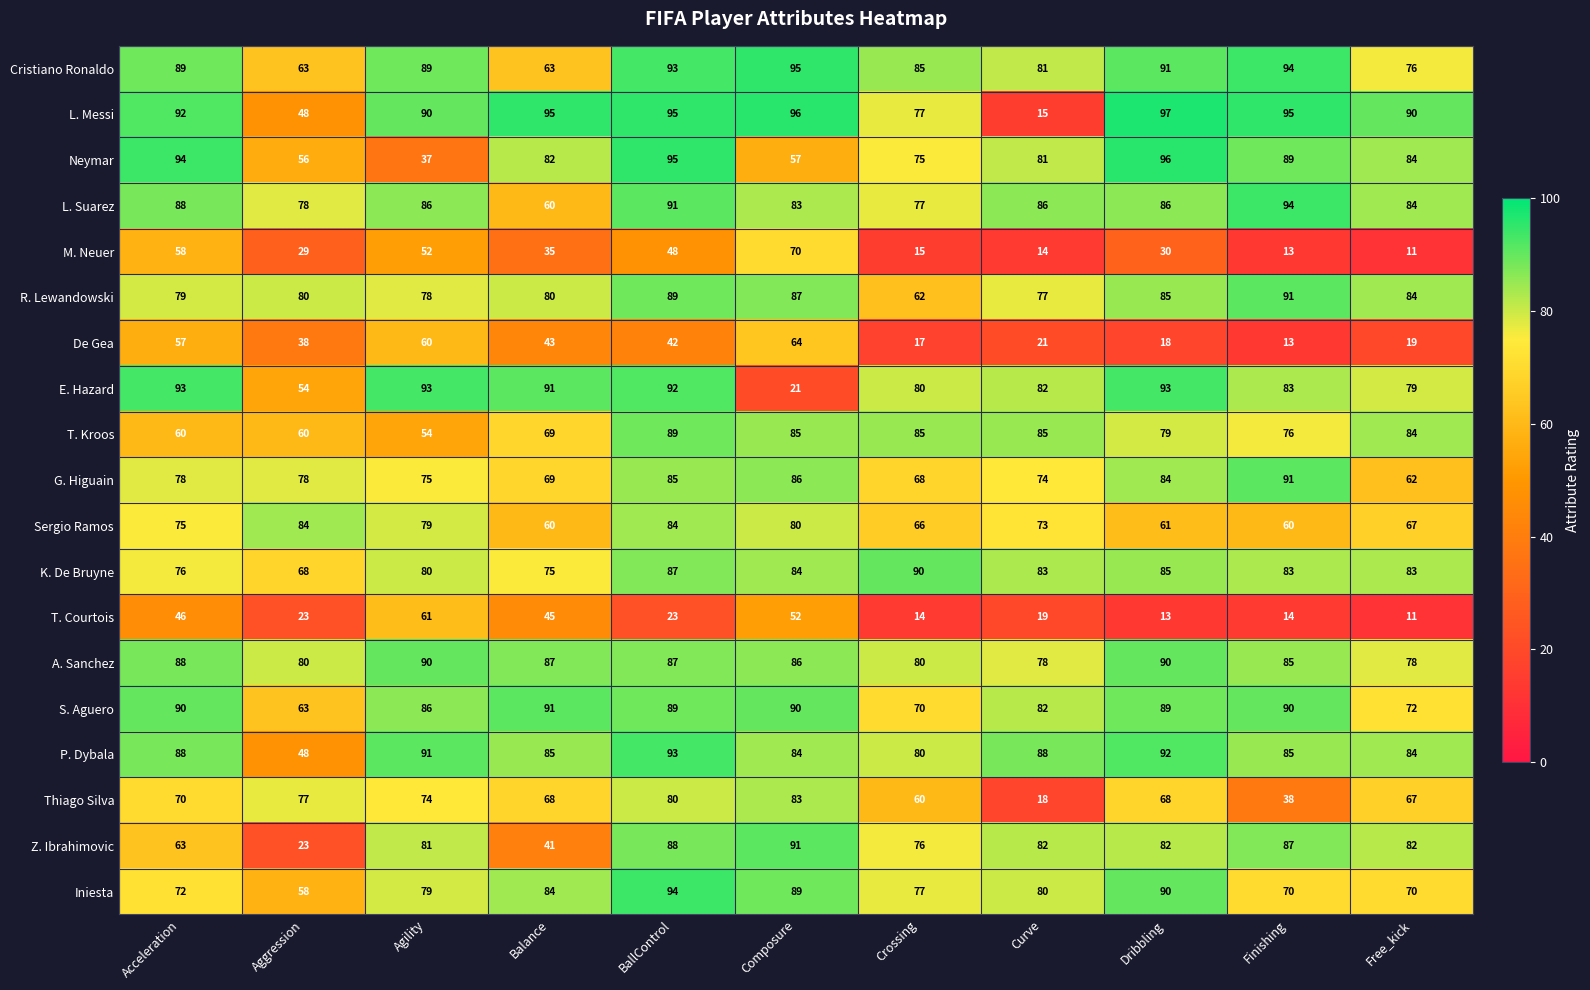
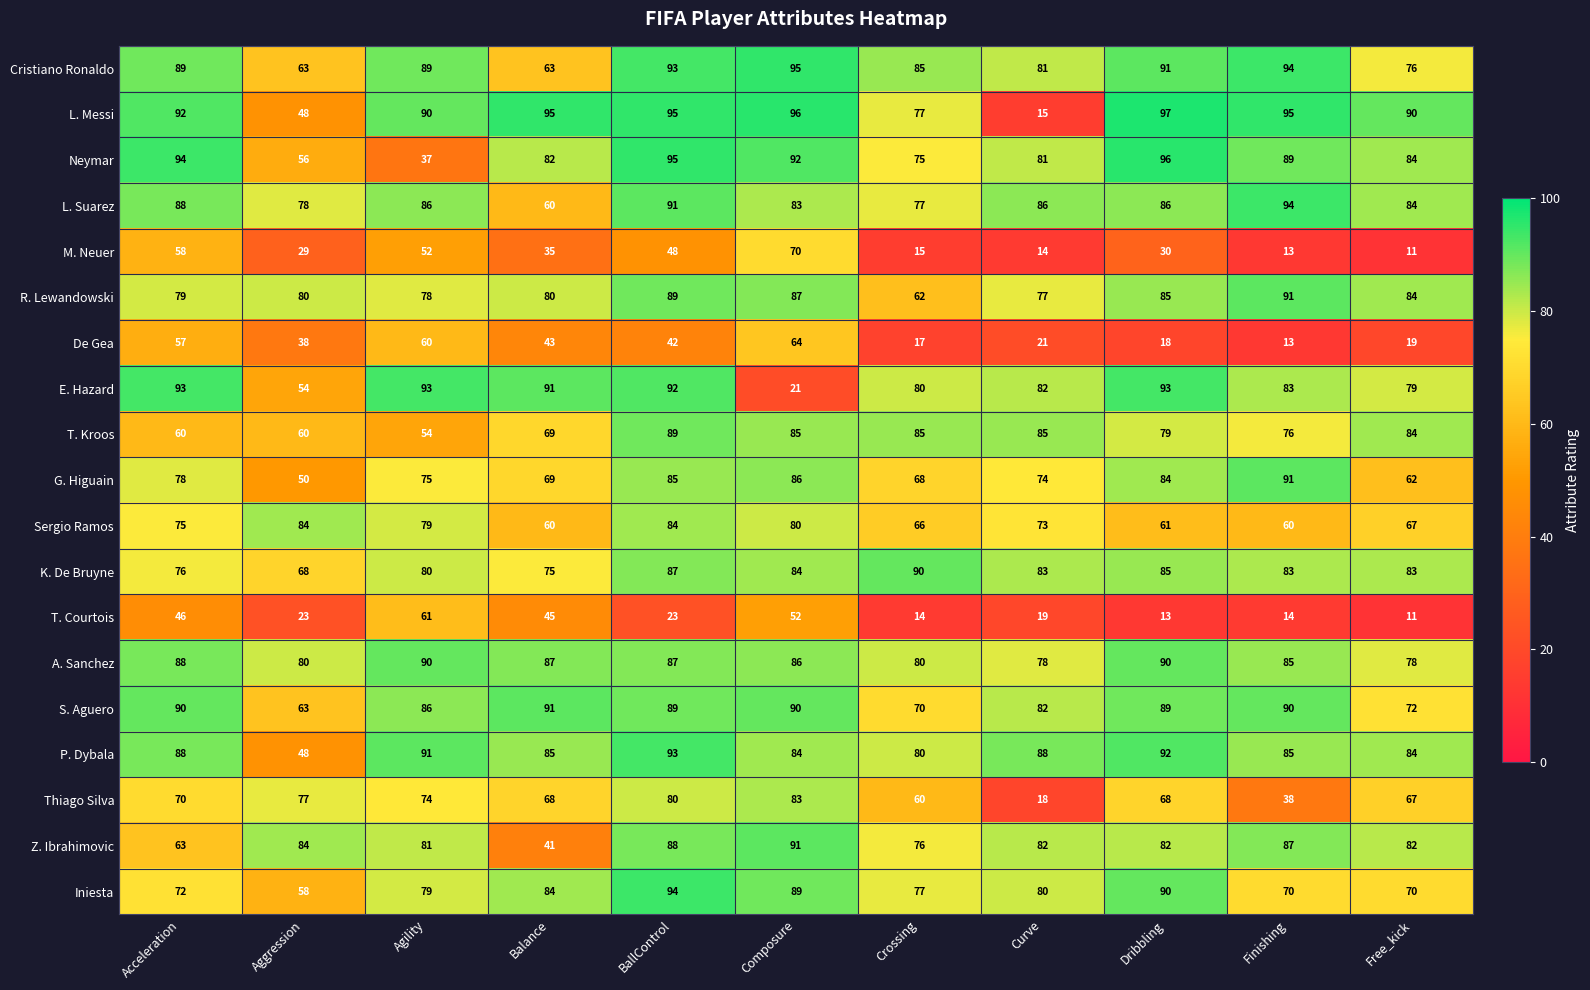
  {
    "Neymar": {
      "Acceleration": 94,
      "Aggression": 56,
      "Agility": 37,
      "Balance": 82,
      "BallControl": 95,
-     "Composure": 57,
+     "Composure": 92,
      "Crossing": 75,
      "Curve": 81,
      "Dribbling": 96,
      "Finishing": 89,
      "Free_kick": 84
    },
    "G. Higuain": {
      "Acceleration": 78,
-     "Aggression": 78,
+     "Aggression": 50,
      "Agility": 75,
      "Balance": 69,
      "BallControl": 85,
      "Composure": 86,
      "Crossing": 68,
      "Curve": 74,
      "Dribbling": 84,
      "Finishing": 91,
      "Free_kick": 62
    },
    "Z. Ibrahimovic": {
      "Acceleration": 63,
-     "Aggression": 23,
+     "Aggression": 84,
      "Agility": 81,
      "Balance": 41,
      "BallControl": 88,
      "Composure": 91,
      "Crossing": 76,
      "Curve": 82,
      "Dribbling": 82,
      "Finishing": 87,
      "Free_kick": 82
    }
  }
